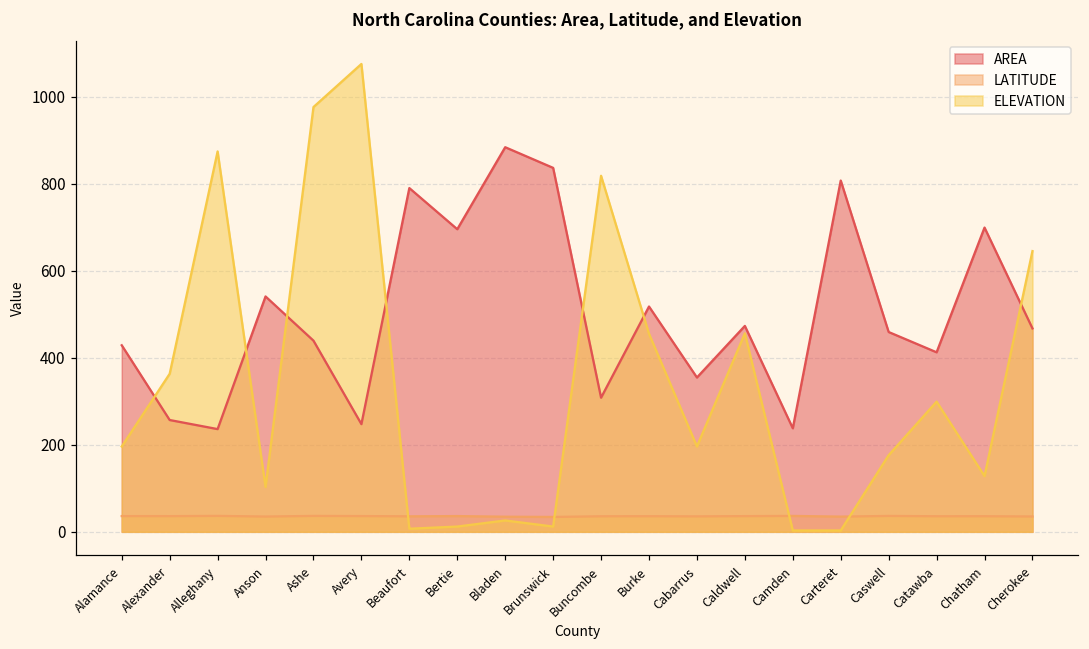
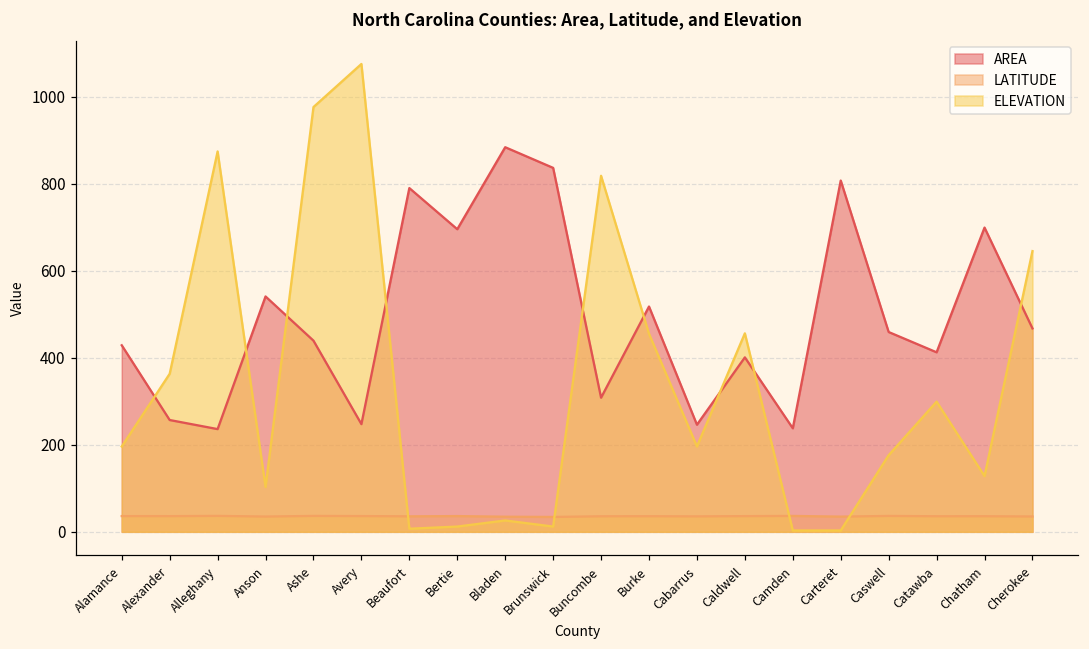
  {
    "AREA": {
      "Alamance": 430,
      "Alexander": 260,
      "Alleghany": 240,
      "Anson": 540,
      "Ashe": 440,
      "Avery": 250,
      "Beaufort": 790,
      "Bertie": 700,
      "Bladen": 880,
      "Brunswick": 840,
      "Buncombe": 310,
      "Burke": 520,
-     "Cabarrus": 350,
-     "Caldwell": 470,
+     "Cabarrus": 250,
+     "Caldwell": 400,
      "Camden": 240,
      "Carteret": 810,
      "Caswell": 460,
      "Catawba": 410,
      "Chatham": 700,
      "Cherokee": 470
    }
  }
